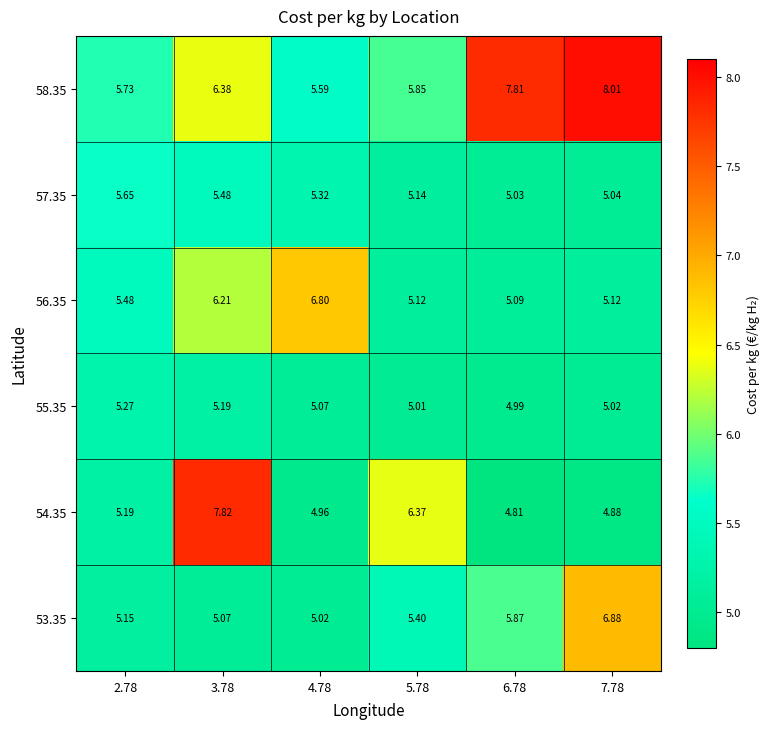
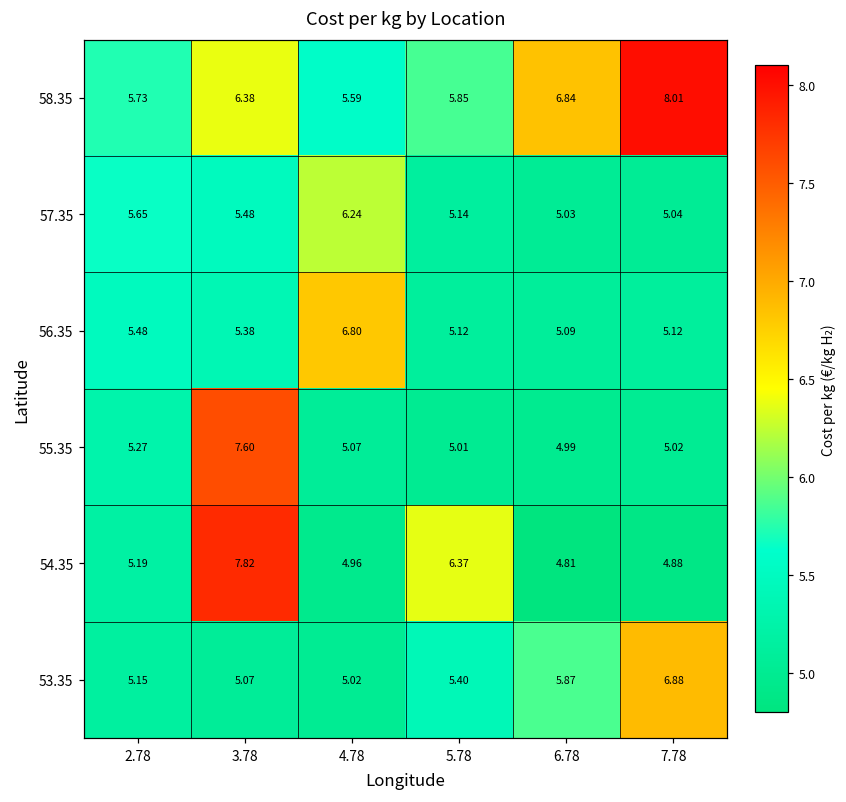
  {
    "58.35": {
      "2.78": 5.73,
      "3.78": 6.38,
      "4.78": 5.59,
      "5.78": 5.85,
-     "6.78": 7.81,
+     "6.78": 6.84,
      "7.78": 8.01
    },
    "57.35": {
      "2.78": 5.65,
      "3.78": 5.48,
-     "4.78": 5.32,
+     "4.78": 6.24,
      "5.78": 5.14,
      "6.78": 5.03,
      "7.78": 5.04
    },
    "56.35": {
      "2.78": 5.48,
-     "3.78": 6.21,
+     "3.78": 5.38,
      "4.78": 6.80,
      "5.78": 5.12,
      "6.78": 5.09,
      "7.78": 5.12
    },
    "55.35": {
      "2.78": 5.27,
-     "3.78": 5.19,
+     "3.78": 7.60,
      "4.78": 5.07,
      "5.78": 5.01,
      "6.78": 4.99,
      "7.78": 5.02
    },
    "54.35": {
      "2.78": 5.19,
      "3.78": 7.82,
      "4.78": 4.96,
      "5.78": 6.37,
      "6.78": 4.81,
      "7.78": 4.88
    },
    "53.35": {
      "2.78": 5.15,
      "3.78": 5.07,
      "4.78": 5.02,
      "5.78": 5.40,
      "6.78": 5.87,
      "7.78": 6.88
    }
  }
